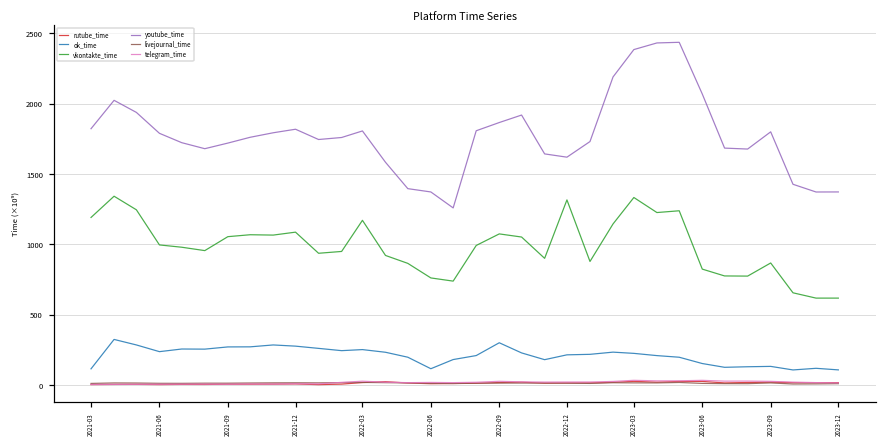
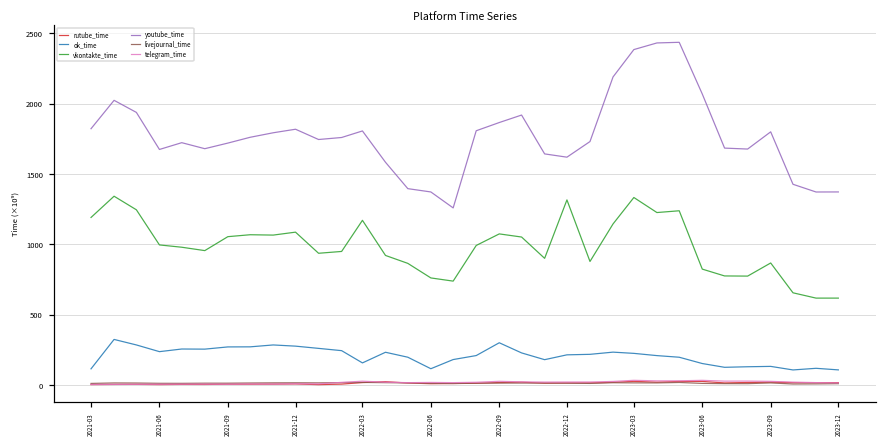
  {
    "ok_time": {
      "2021-03": 110,
      "2021-06": 240,
      "2021-09": 270,
      "2021-12": 280,
-     "2022-03": 250,
+     "2022-03": 160,
      "2022-06": 120,
      "2022-09": 300,
      "2022-12": 210,
      "2023-03": 220,
      "2023-06": 150,
      "2023-09": 130,
      "2023-12": 110
    },
    "vkontakte_time": {
      "2021-03": 1190,
      "2021-06": 1000,
      "2021-09": 1050,
      "2021-12": 1090,
      "2022-03": 1170,
      "2022-06": 760,
      "2022-09": 1070,
      "2022-12": 1320,
      "2023-03": 1330,
      "2023-06": 820,
      "2023-09": 870,
      "2023-12": 620
    },
    "youtube_time": {
      "2021-03": 1820,
-     "2021-06": 1790,
+     "2021-06": 1670,
      "2021-09": 1720,
      "2021-12": 1820,
      "2022-03": 1810,
      "2022-06": 1370,
      "2022-09": 1870,
      "2022-12": 1620,
      "2023-03": 2380,
      "2023-06": 2070,
      "2023-09": 1800,
      "2023-12": 1370
    }
  }
